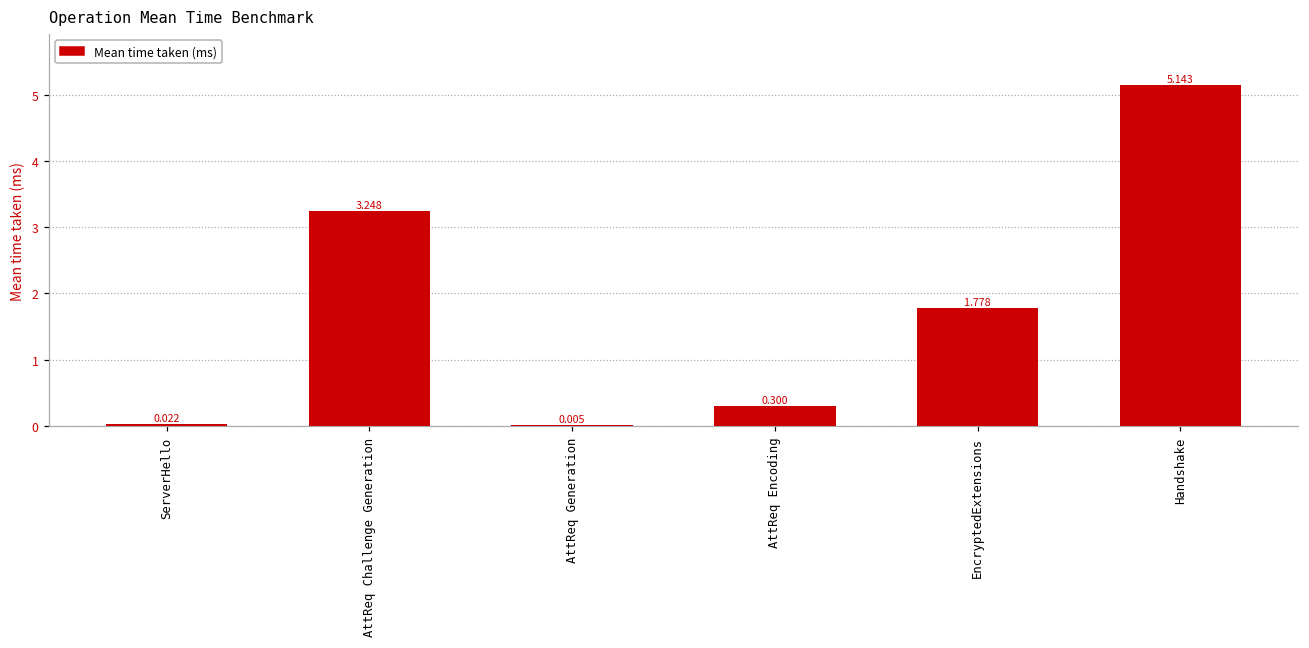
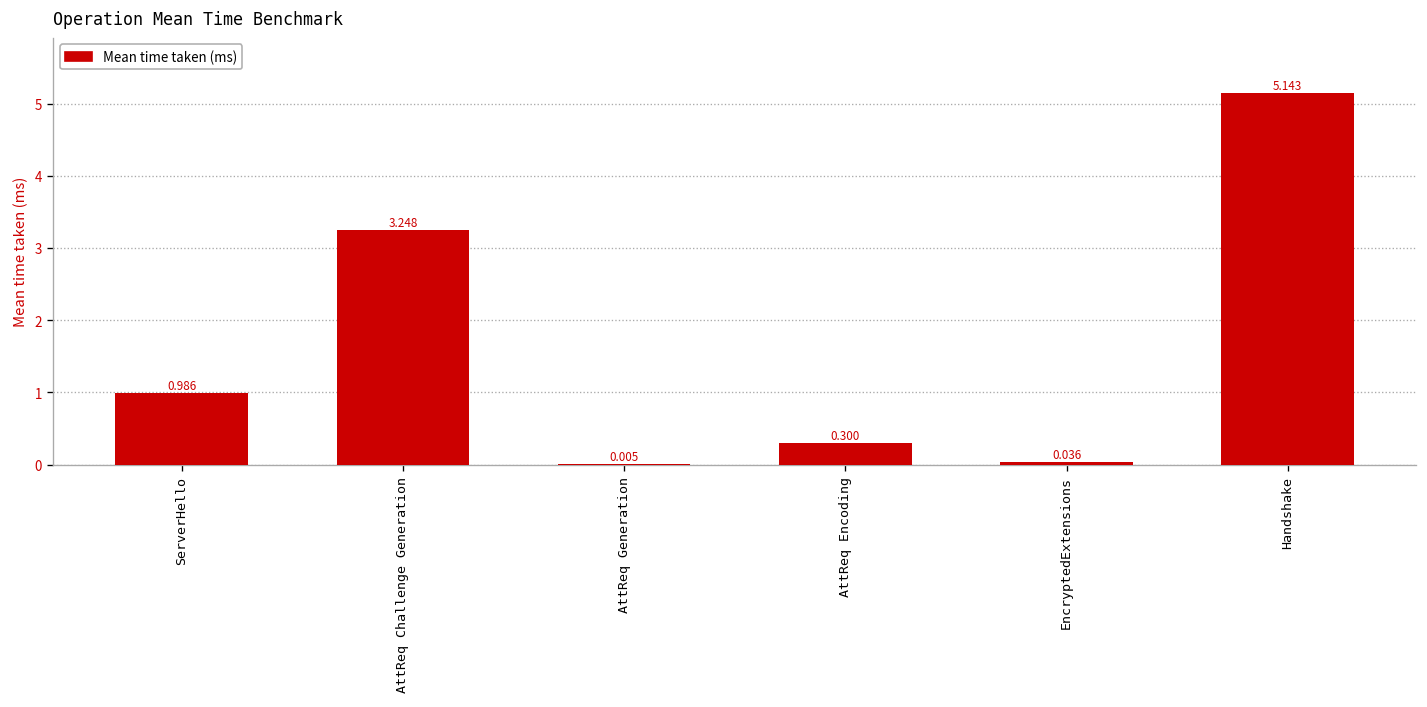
  {
-   "ServerHello": 0.022,
+   "ServerHello": 0.986,
    "AttReq Challenge Generation": 3.248,
    "AttReq Generation": 0.005,
    "AttReq Encoding": 0.300,
-   "EncryptedExtensions": 1.778,
+   "EncryptedExtensions": 0.036,
    "Handshake": 5.143
  }
